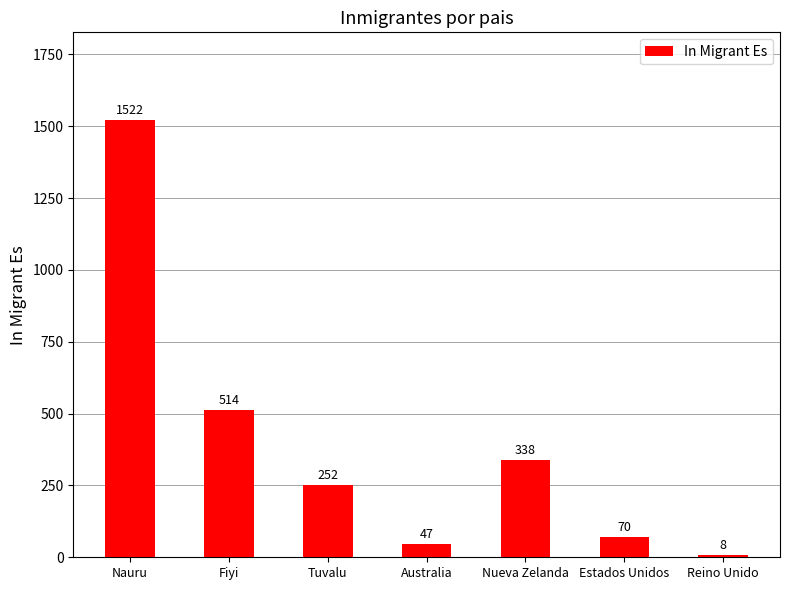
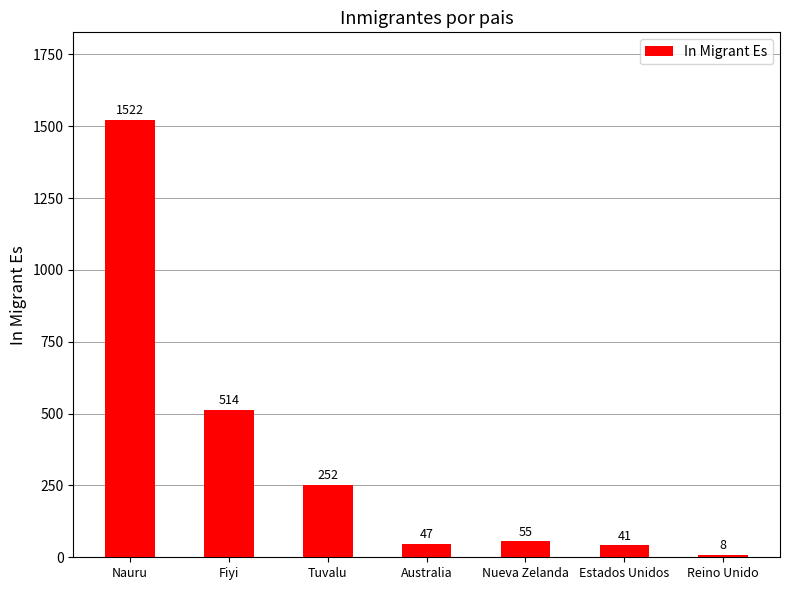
  {
    "Nauru": 1522,
    "Fiyi": 514,
    "Tuvalu": 252,
    "Australia": 47,
-   "Nueva Zelanda": 338,
-   "Estados Unidos": 70,
+   "Nueva Zelanda": 55,
+   "Estados Unidos": 41,
    "Reino Unido": 8
  }
